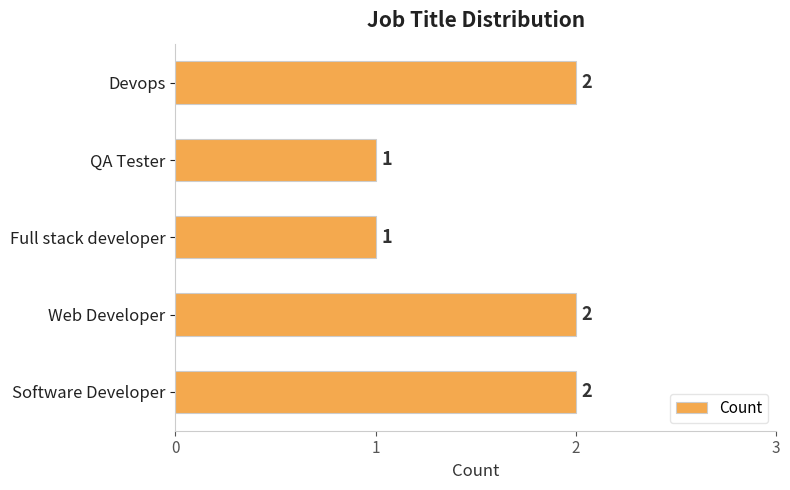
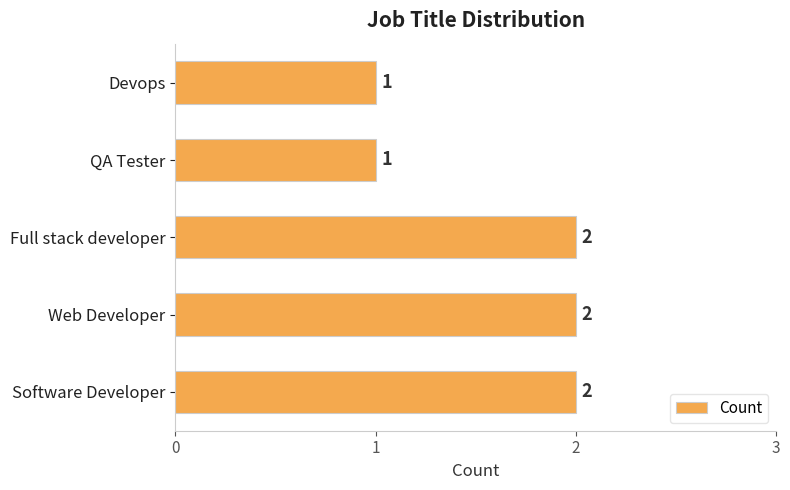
  {
-   "Devops": 2,
+   "Devops": 1,
    "QA Tester": 1,
-   "Full stack developer": 1,
+   "Full stack developer": 2,
    "Web Developer": 2,
    "Software Developer": 2
  }
